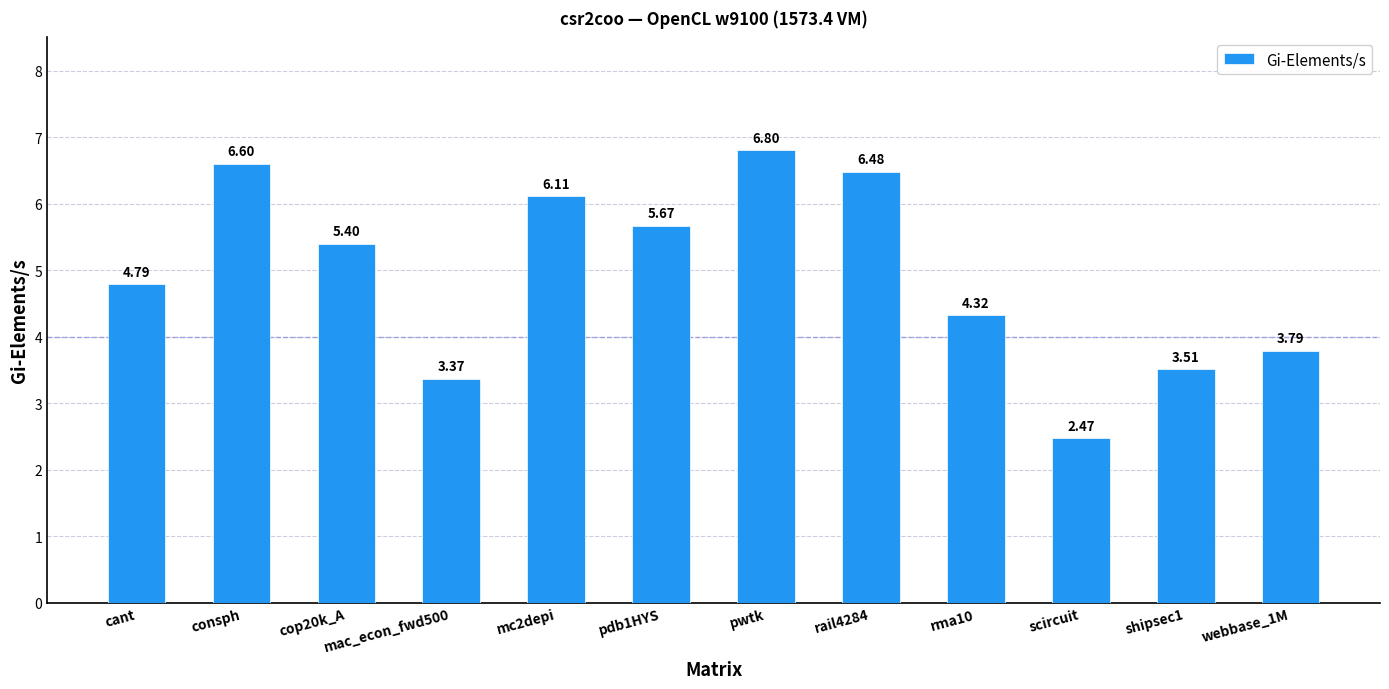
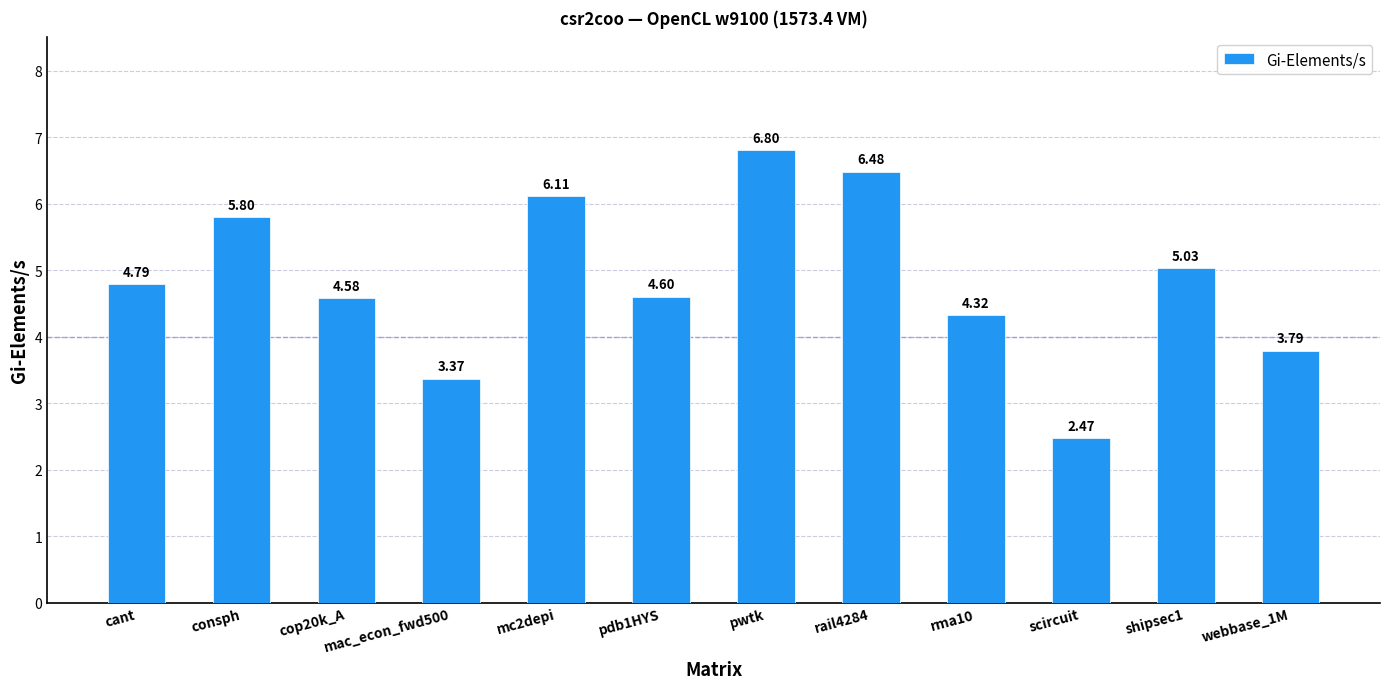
  {
    "cant": 4.79,
-   "consph": 6.60,
-   "cop20k_A": 5.40,
+   "consph": 5.80,
+   "cop20k_A": 4.58,
    "mac_econ_fwd500": 3.37,
    "mc2depi": 6.11,
-   "pdb1HYS": 5.67,
+   "pdb1HYS": 4.60,
    "pwtk": 6.80,
    "rail4284": 6.48,
    "rma10": 4.32,
    "scircuit": 2.47,
-   "shipsec1": 3.51,
+   "shipsec1": 5.03,
    "webbase_1M": 3.79
  }
